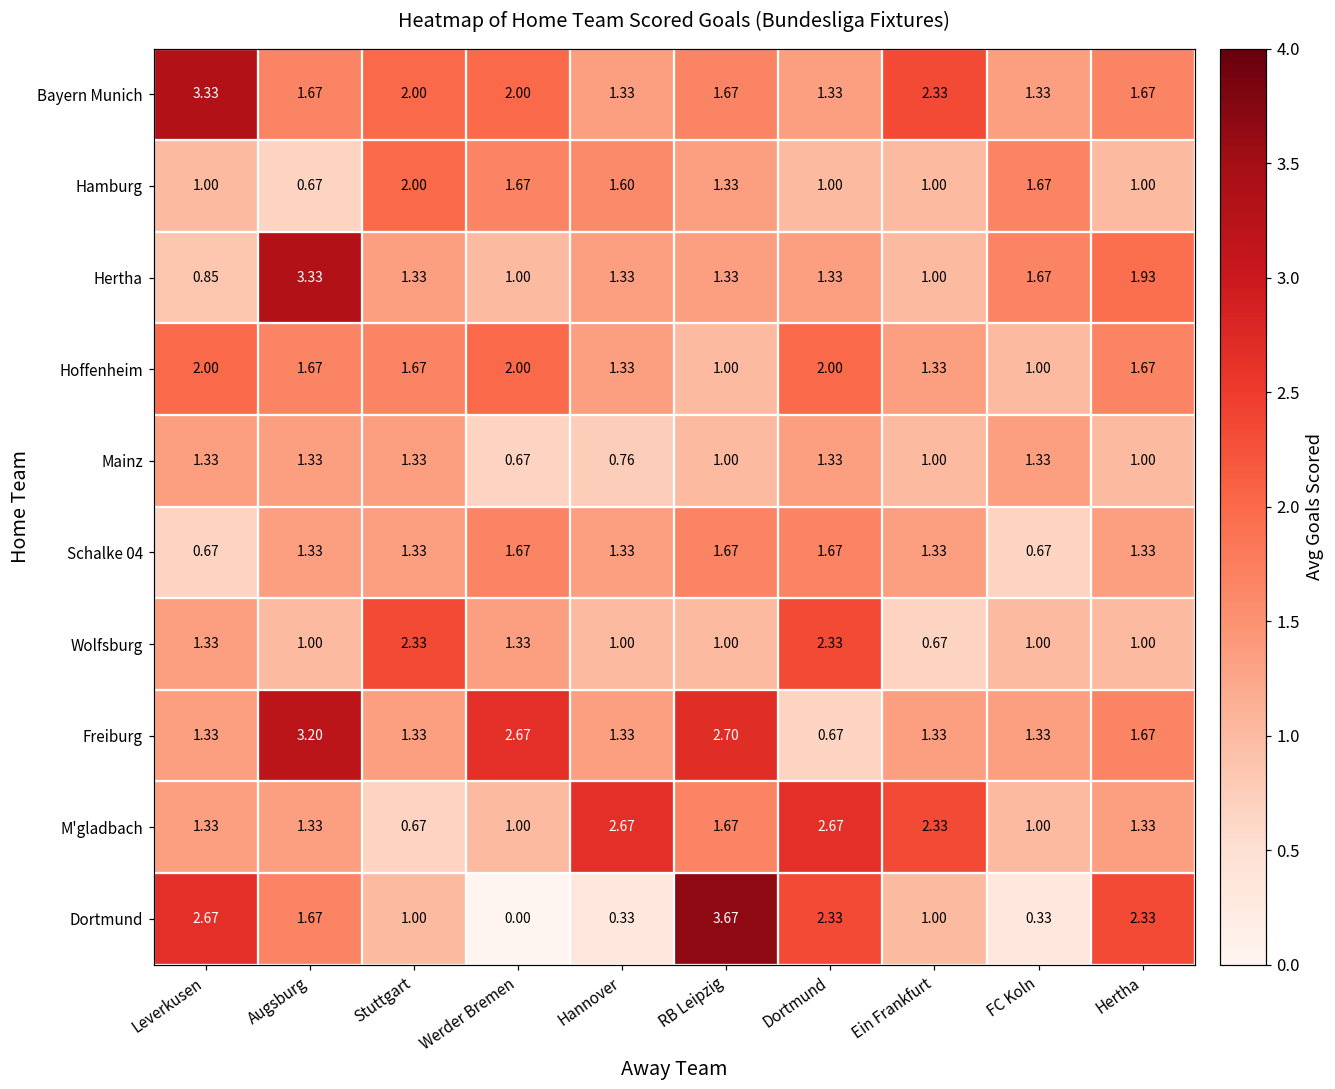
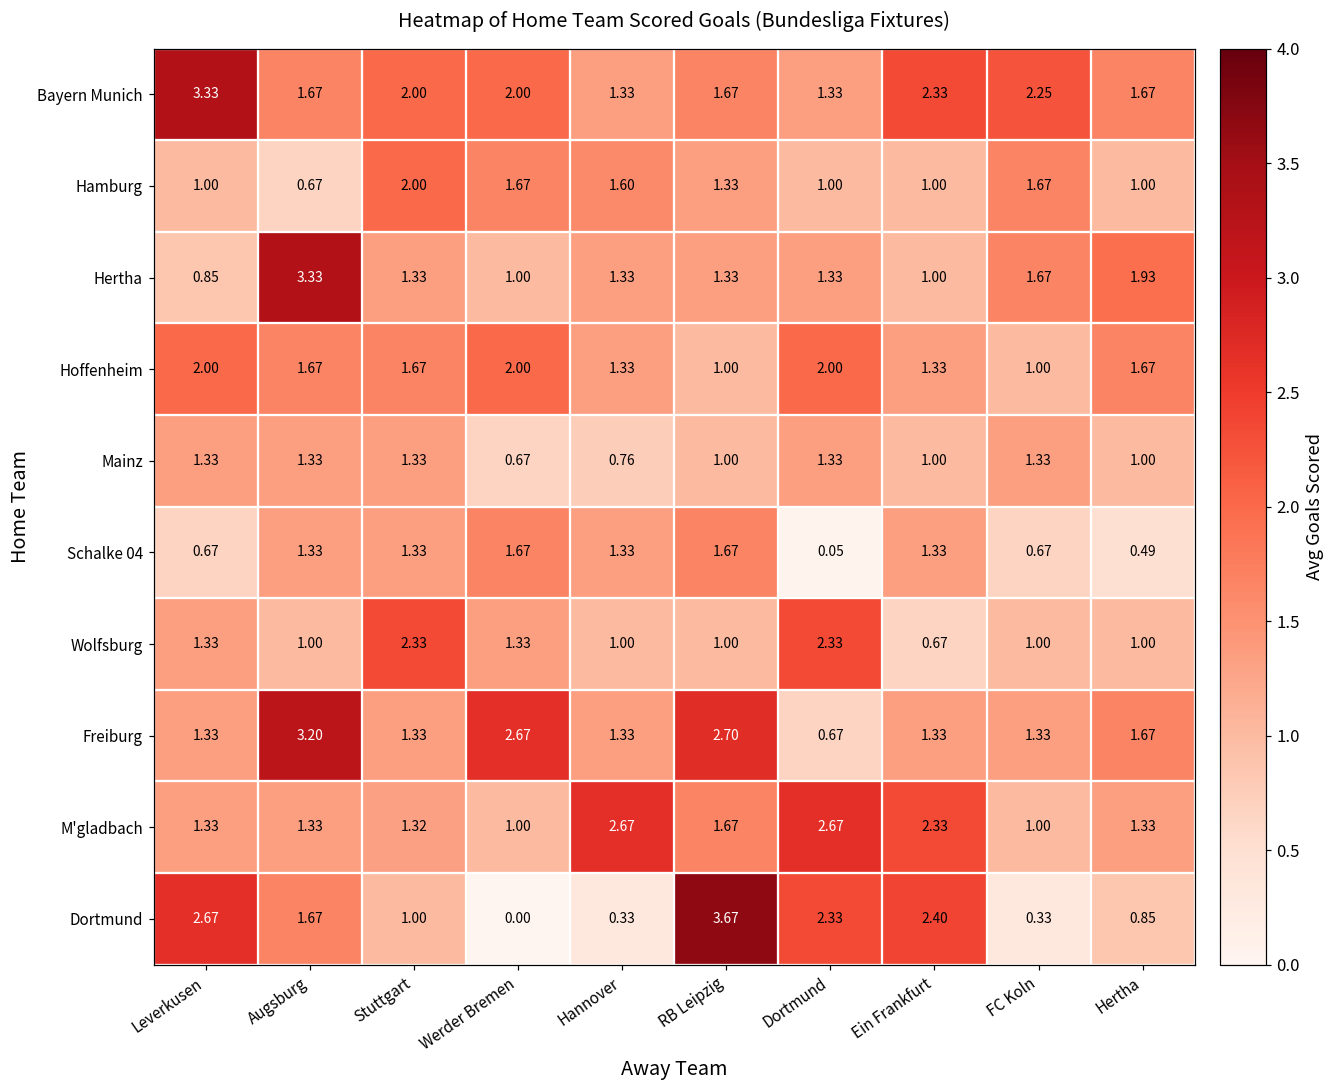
  {
    "Bayern Munich": {
      "Leverkusen": 3.33,
      "Augsburg": 1.67,
      "Stuttgart": 2.00,
      "Werder Bremen": 2.00,
      "Hannover": 1.33,
      "RB Leipzig": 1.67,
      "Dortmund": 1.33,
      "Ein Frankfurt": 2.33,
-     "FC Koln": 1.33,
+     "FC Koln": 2.25,
      "Hertha": 1.67
    },
    "Hamburg": {
      "Leverkusen": 1.00,
      "Augsburg": 0.67,
      "Stuttgart": 2.00,
      "Werder Bremen": 1.67,
      "Hannover": 1.60,
      "RB Leipzig": 1.33,
      "Dortmund": 1.00,
      "Ein Frankfurt": 1.00,
      "FC Koln": 1.67,
      "Hertha": 1.00
    },
    "Hertha": {
      "Leverkusen": 0.85,
      "Augsburg": 3.33,
      "Stuttgart": 1.33,
      "Werder Bremen": 1.00,
      "Hannover": 1.33,
      "RB Leipzig": 1.33,
      "Dortmund": 1.33,
      "Ein Frankfurt": 1.00,
      "FC Koln": 1.67,
      "Hertha": 1.93
    },
    "Hoffenheim": {
      "Leverkusen": 2.00,
      "Augsburg": 1.67,
      "Stuttgart": 1.67,
      "Werder Bremen": 2.00,
      "Hannover": 1.33,
      "RB Leipzig": 1.00,
      "Dortmund": 2.00,
      "Ein Frankfurt": 1.33,
      "FC Koln": 1.00,
      "Hertha": 1.67
    },
    "Mainz": {
      "Leverkusen": 1.33,
      "Augsburg": 1.33,
      "Stuttgart": 1.33,
      "Werder Bremen": 0.67,
      "Hannover": 0.76,
      "RB Leipzig": 1.00,
      "Dortmund": 1.33,
      "Ein Frankfurt": 1.00,
      "FC Koln": 1.33,
      "Hertha": 1.00
    },
    "Schalke 04": {
      "Leverkusen": 0.67,
      "Augsburg": 1.33,
      "Stuttgart": 1.33,
      "Werder Bremen": 1.67,
      "Hannover": 1.33,
      "RB Leipzig": 1.67,
-     "Dortmund": 1.67,
+     "Dortmund": 0.05,
      "Ein Frankfurt": 1.33,
      "FC Koln": 0.67,
-     "Hertha": 1.33
+     "Hertha": 0.49
    },
    "Wolfsburg": {
      "Leverkusen": 1.33,
      "Augsburg": 1.00,
      "Stuttgart": 2.33,
      "Werder Bremen": 1.33,
      "Hannover": 1.00,
      "RB Leipzig": 1.00,
      "Dortmund": 2.33,
      "Ein Frankfurt": 0.67,
      "FC Koln": 1.00,
      "Hertha": 1.00
    },
    "Freiburg": {
      "Leverkusen": 1.33,
      "Augsburg": 3.20,
      "Stuttgart": 1.33,
      "Werder Bremen": 2.67,
      "Hannover": 1.33,
      "RB Leipzig": 2.70,
      "Dortmund": 0.67,
      "Ein Frankfurt": 1.33,
      "FC Koln": 1.33,
      "Hertha": 1.67
    },
    "M'gladbach": {
      "Leverkusen": 1.33,
      "Augsburg": 1.33,
-     "Stuttgart": 0.67,
+     "Stuttgart": 1.32,
      "Werder Bremen": 1.00,
      "Hannover": 2.67,
      "RB Leipzig": 1.67,
      "Dortmund": 2.67,
      "Ein Frankfurt": 2.33,
      "FC Koln": 1.00,
      "Hertha": 1.33
    },
    "Dortmund": {
      "Leverkusen": 2.67,
      "Augsburg": 1.67,
      "Stuttgart": 1.00,
      "Werder Bremen": 0.00,
      "Hannover": 0.33,
      "RB Leipzig": 3.67,
      "Dortmund": 2.33,
-     "Ein Frankfurt": 1.00,
+     "Ein Frankfurt": 2.40,
      "FC Koln": 0.33,
-     "Hertha": 2.33
+     "Hertha": 0.85
    }
  }
